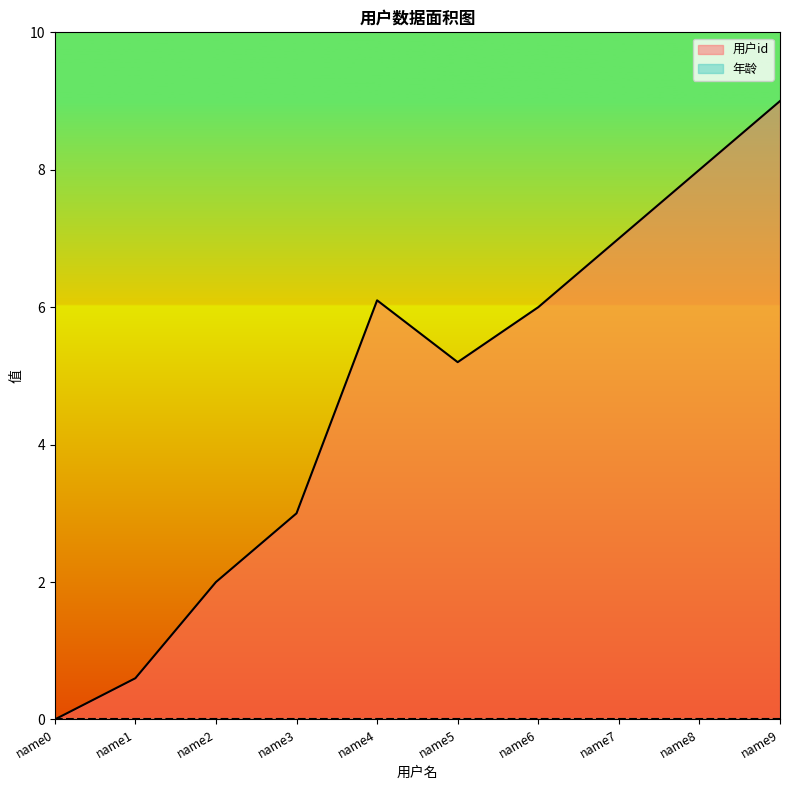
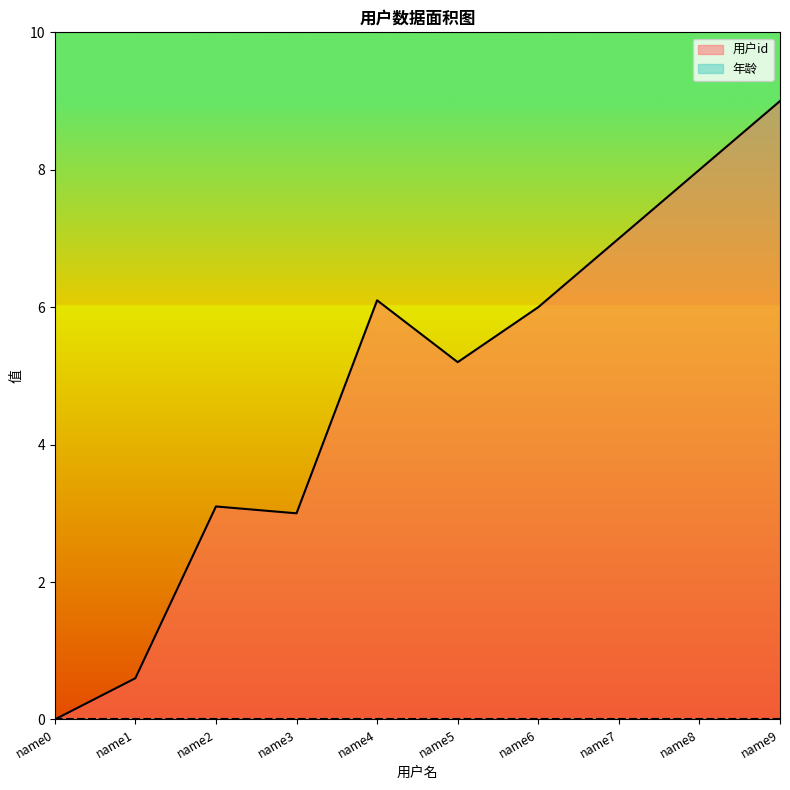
  {
    "用户id": {
      "name1": 0.6,
-     "name2": 2.0,
+     "name2": 3.1,
      "name3": 3.0,
      "name4": 6.1,
      "name5": 5.2,
      "name6": 6.0,
      "name7": 7.0,
      "name8": 8.0,
      "name9": 9.0
    },
    "年龄": {
      "name1": 0.0,
      "name2": 0.0,
      "name3": 0.0,
      "name4": 0.0,
      "name5": 0.0,
      "name6": 0.0,
      "name7": 0.0,
      "name8": 0.0,
      "name9": 0.0
    }
  }
